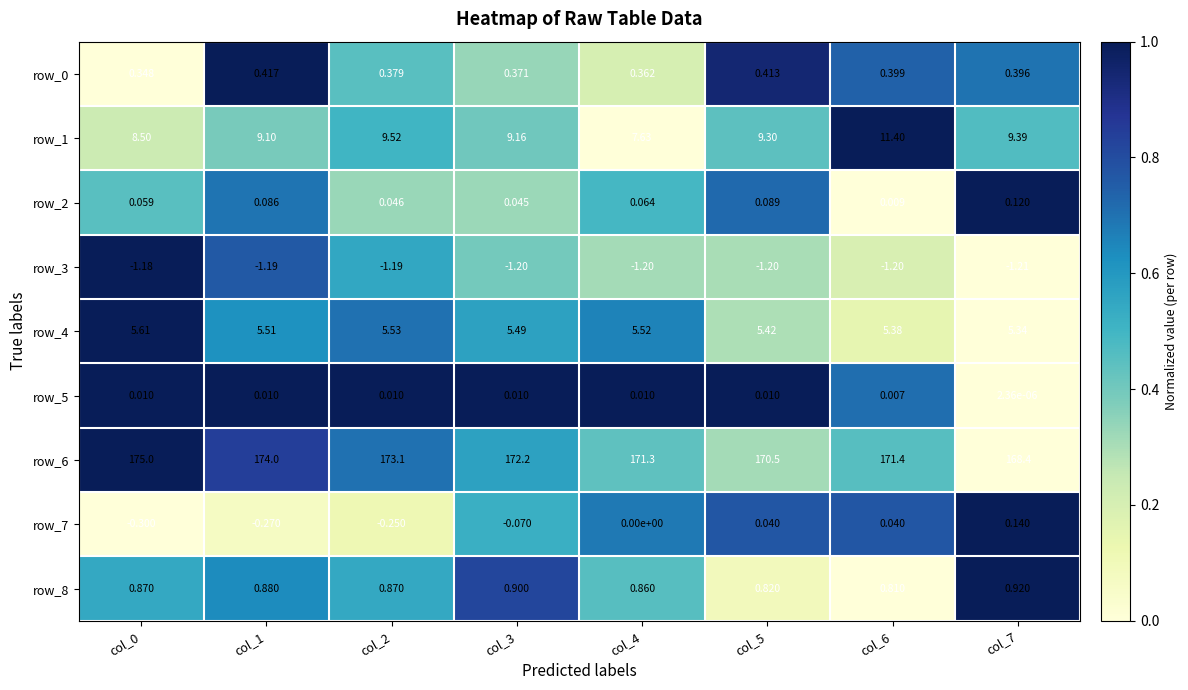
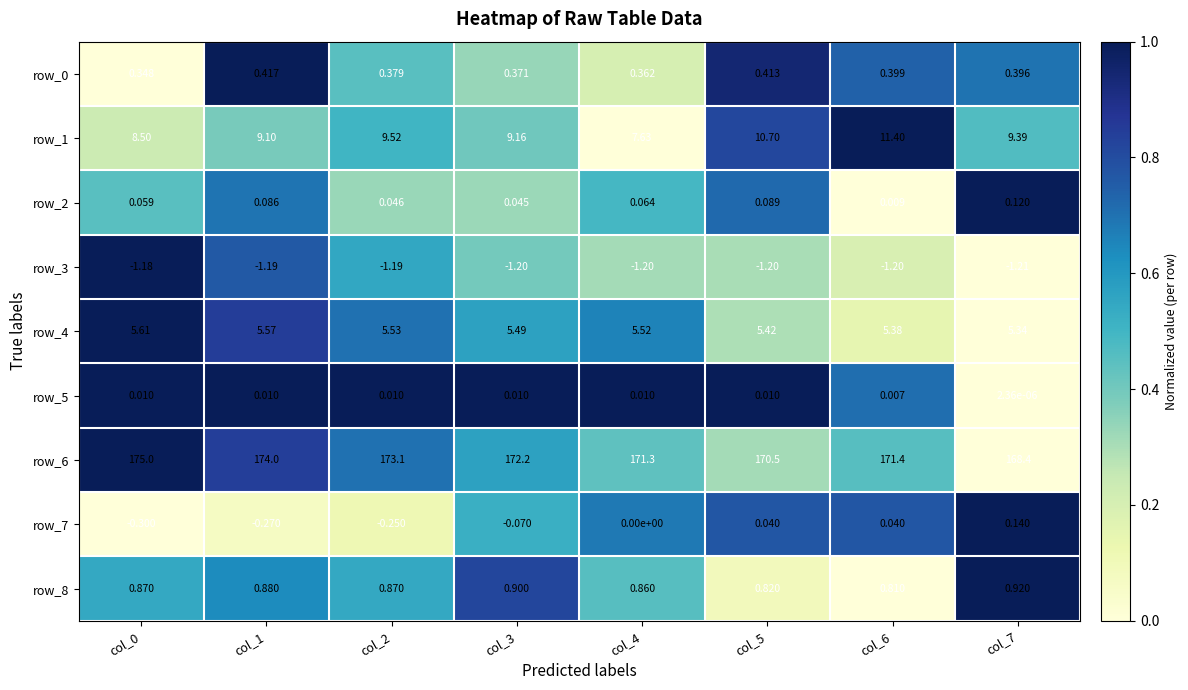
  {
    "row_0": {
      "col_1": "0.417",
      "col_2": "0.379",
      "col_3": "0.371",
      "col_4": "0.362",
      "col_5": "0.413",
      "col_6": "0.399",
      "col_7": "0.396"
    },
    "row_1": {
      "col_0": "8.50",
      "col_1": "9.10",
      "col_2": "9.52",
      "col_3": "9.16",
-     "col_5": "9.30",
+     "col_5": "10.70",
      "col_6": "11.40",
      "col_7": "9.39"
    },
    "row_2": {
      "col_0": "0.059",
      "col_1": "0.086",
      "col_2": "0.046",
      "col_3": "0.045",
      "col_4": "0.064",
      "col_5": "0.089",
      "col_7": "0.120"
    },
    "row_3": {
      "col_0": "-1.18",
      "col_1": "-1.19",
      "col_2": "-1.19",
      "col_3": "-1.20",
      "col_4": "-1.20",
      "col_5": "-1.20",
      "col_6": "-1.20"
    },
    "row_4": {
      "col_0": "5.61",
-     "col_1": "5.51",
+     "col_1": "5.57",
      "col_2": "5.53",
      "col_3": "5.49",
      "col_4": "5.52",
      "col_5": "5.42",
      "col_6": "5.38"
    },
    "row_5": {
      "col_0": "0.010",
      "col_1": "0.010",
      "col_2": "0.010",
      "col_3": "0.010",
      "col_4": "0.010",
      "col_5": "0.010",
      "col_6": "0.007"
    },
    "row_6": {
      "col_0": "175.0",
      "col_1": "174.0",
      "col_2": "173.1",
      "col_3": "172.2",
      "col_4": "171.3",
      "col_5": "170.5",
      "col_6": "171.4"
    },
    "row_7": {
      "col_1": "-0.270",
      "col_2": "-0.250",
      "col_3": "-0.070",
      "col_4": "0.00e+00",
      "col_5": "0.040",
      "col_6": "0.040",
      "col_7": "0.140"
    },
    "row_8": {
      "col_0": "0.870",
      "col_1": "0.880",
      "col_2": "0.870",
      "col_3": "0.900",
      "col_4": "0.860",
      "col_5": "0.820",
      "col_7": "0.920"
    }
  }
